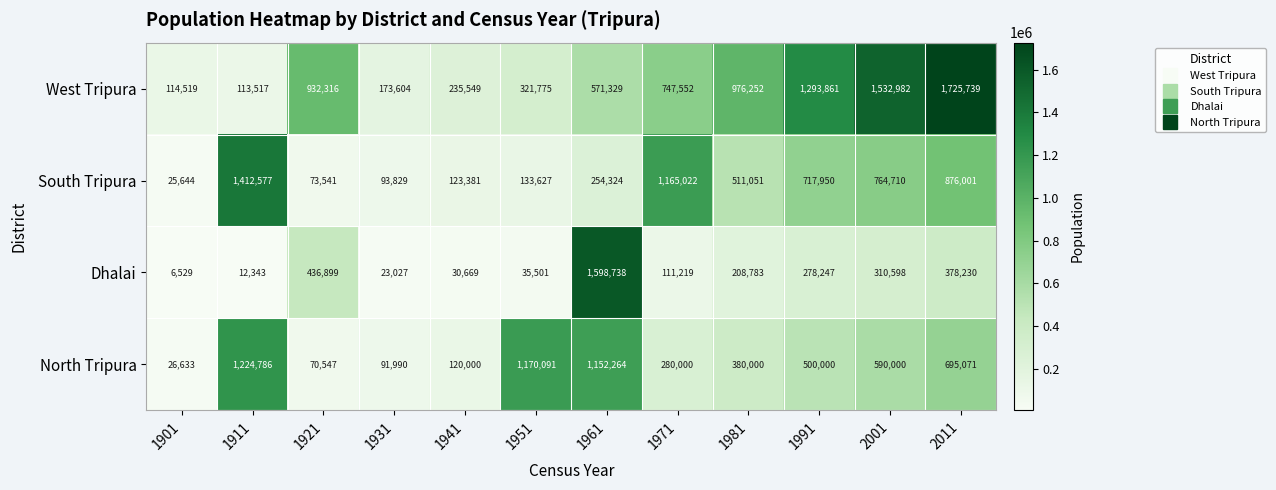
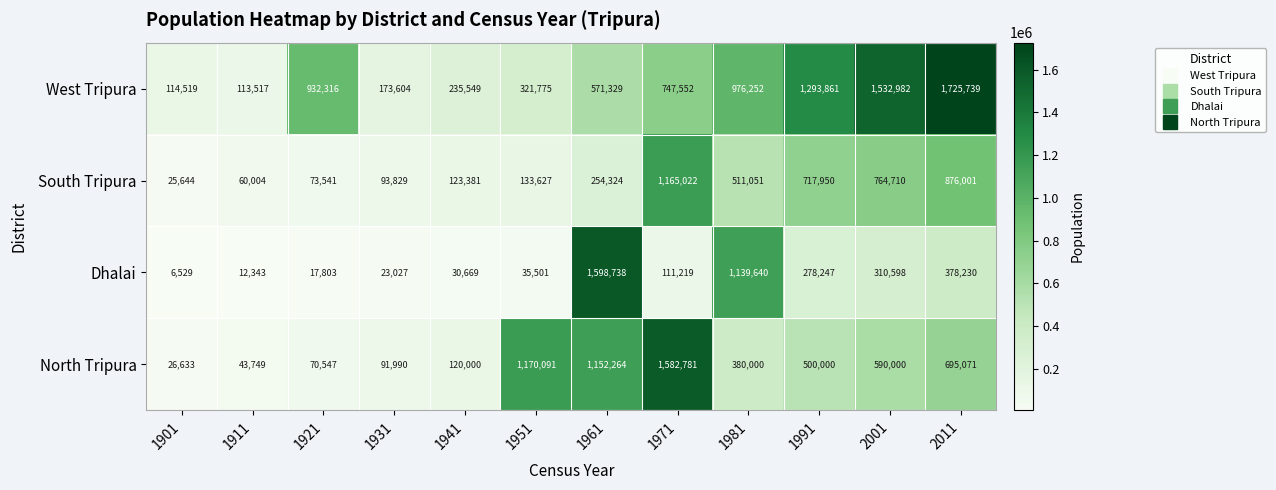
  {
    "West Tripura": {
      "1901": "114,519",
      "1911": "113,517",
      "1921": "932,316",
      "1931": "173,604",
      "1941": "235,549",
      "1951": "321,775",
      "1961": "571,329",
      "1971": "747,552",
      "1981": "976,252",
      "1991": "1,293,861",
      "2001": "1,532,982",
      "2011": "1,725,739"
    },
    "South Tripura": {
      "1901": "25,644",
-     "1911": "1,412,577",
+     "1911": "60,004",
      "1921": "73,541",
      "1931": "93,829",
      "1941": "123,381",
      "1951": "133,627",
      "1961": "254,324",
      "1971": "1,165,022",
      "1981": "511,051",
      "1991": "717,950",
      "2001": "764,710",
      "2011": "876,001"
    },
    "Dhalai": {
      "1901": "6,529",
      "1911": "12,343",
-     "1921": "436,899",
+     "1921": "17,803",
      "1931": "23,027",
      "1941": "30,669",
      "1951": "35,501",
      "1961": "1,598,738",
      "1971": "111,219",
-     "1981": "208,783",
+     "1981": "1,139,640",
      "1991": "278,247",
      "2001": "310,598",
      "2011": "378,230"
    },
    "North Tripura": {
      "1901": "26,633",
-     "1911": "1,224,786",
+     "1911": "43,749",
      "1921": "70,547",
      "1931": "91,990",
      "1941": "120,000",
      "1951": "1,170,091",
      "1961": "1,152,264",
-     "1971": "280,000",
+     "1971": "1,582,781",
      "1981": "380,000",
      "1991": "500,000",
      "2001": "590,000",
      "2011": "695,071"
    }
  }
